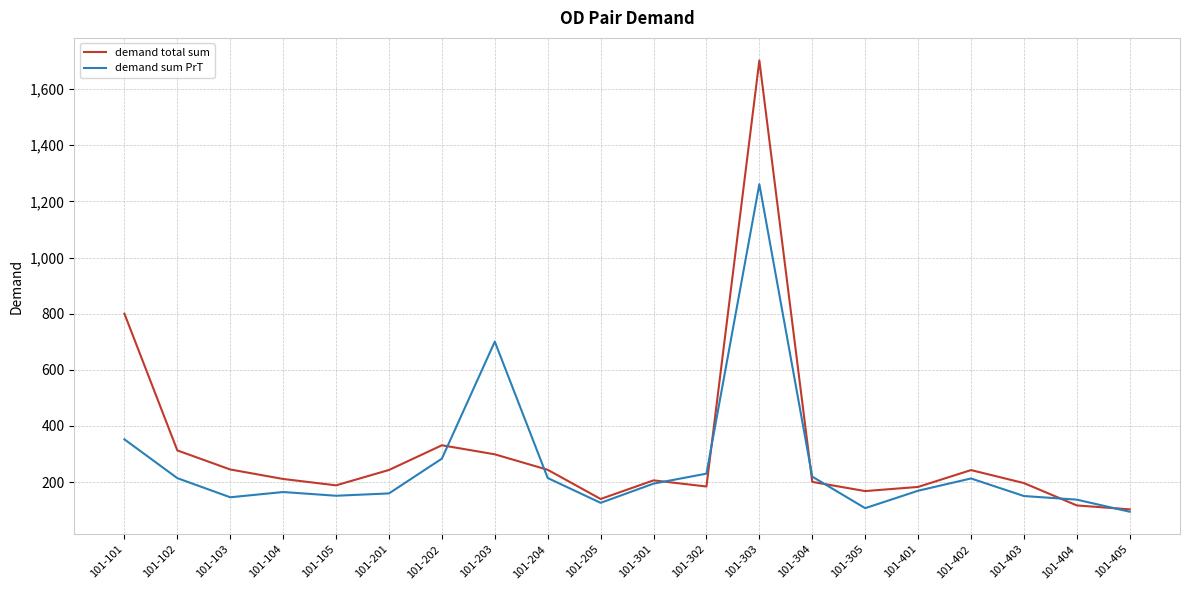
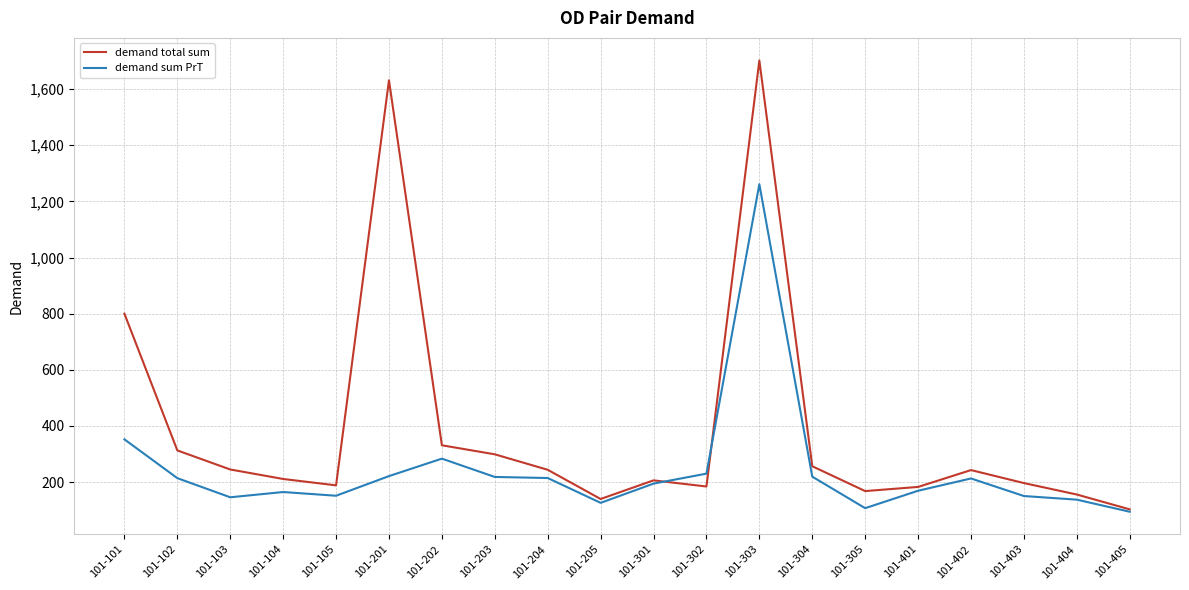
  {
    "demand total sum": {
      "101-101": "800",
      "101-102": "310",
      "101-103": "240",
      "101-104": "210",
      "101-105": "190",
-     "101-201": "240",
+     "101-201": "1,630",
      "101-202": "330",
      "101-203": "300",
      "101-204": "240",
      "101-205": "140",
      "101-301": "210",
      "101-302": "180",
      "101-303": "1,700",
-     "101-304": "200",
+     "101-304": "260",
      "101-305": "170",
      "101-401": "180",
      "101-402": "240",
      "101-403": "200",
-     "101-404": "120"
+     "101-404": "160"
    },
    "demand sum PrT": {
      "101-101": "350",
      "101-102": "210",
      "101-103": "150",
      "101-104": "160",
      "101-105": "150",
-     "101-201": "160",
+     "101-201": "220",
      "101-202": "280",
-     "101-203": "700",
+     "101-203": "220",
      "101-204": "210",
      "101-205": "130",
      "101-301": "190",
      "101-302": "230",
      "101-303": "1,260",
      "101-304": "220",
      "101-305": "110",
      "101-401": "170",
      "101-402": "210",
      "101-403": "150",
      "101-404": "140"
    }
  }
